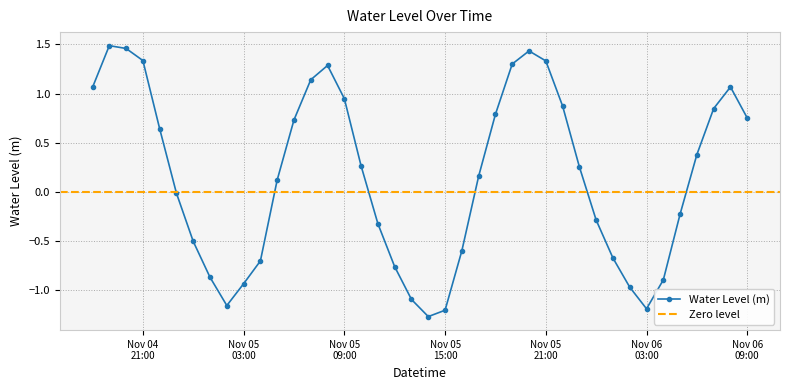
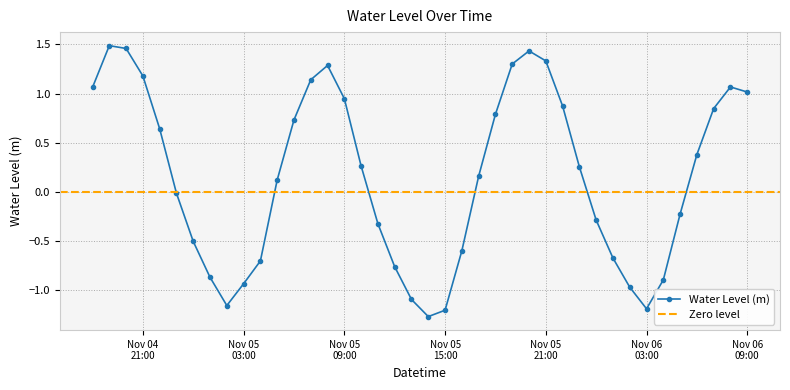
  {
-   "Nov 04 21:00": 1.3,
+   "Nov 04 21:00": 1.2,
    "Nov 05 03:00": -0.9,
    "Nov 05 09:00": 0.9,
    "Nov 05 15:00": -1.2,
    "Nov 05 21:00": 1.3,
    "Nov 06 03:00": -1.2,
-   "Nov 06 09:00": 0.7
+   "Nov 06 09:00": 1.0
  }
